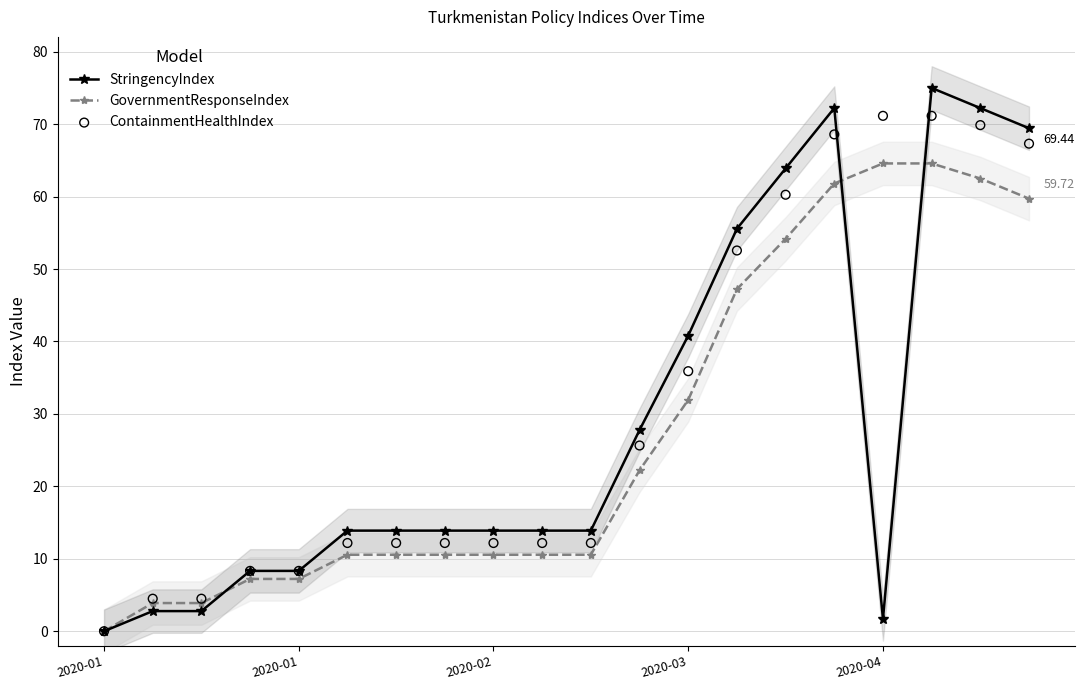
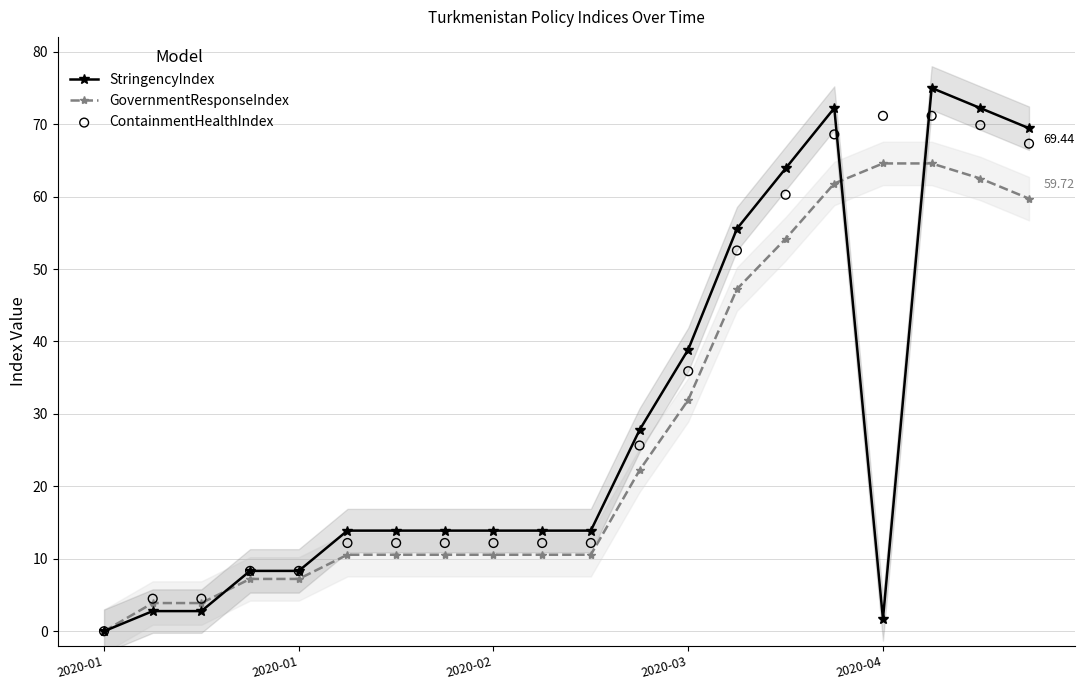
  {
    "StringencyIndex": {
-     "2020-03": 41,
+     "2020-03": 39,
      "2020-04": 2
    }
  }
